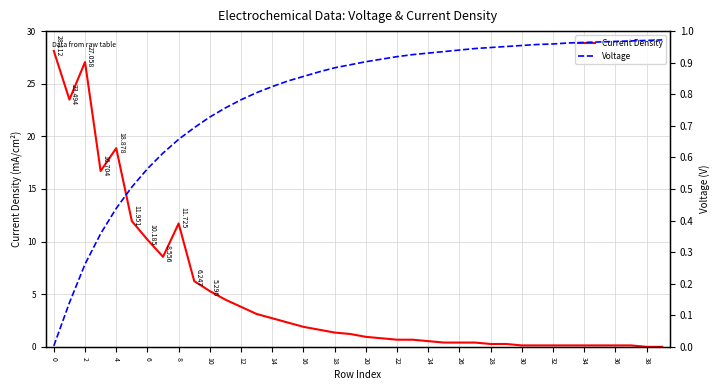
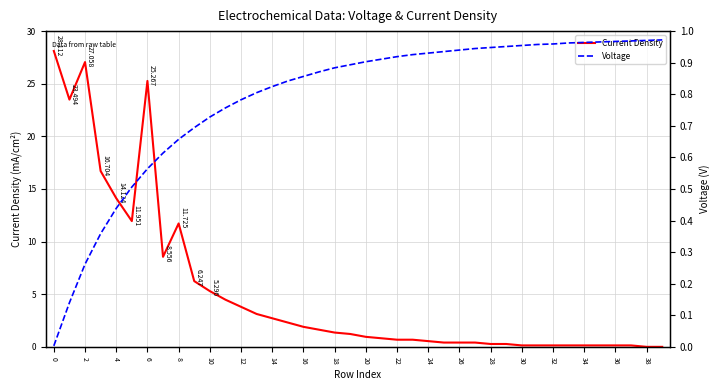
  {
    "Current Density": {
      "2": 27.058,
-     "4": 18.878,
-     "6": 10.185,
+     "4": 14.124,
+     "6": 25.267,
      "8": 11.725,
      "10": 5.296
    }
  }
